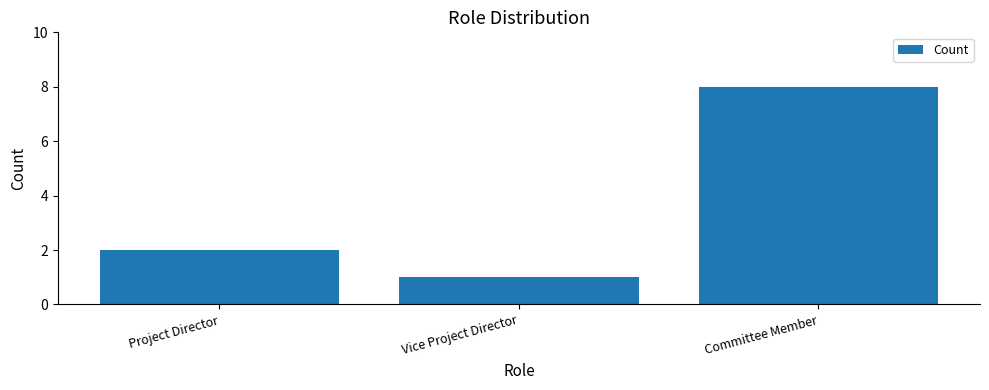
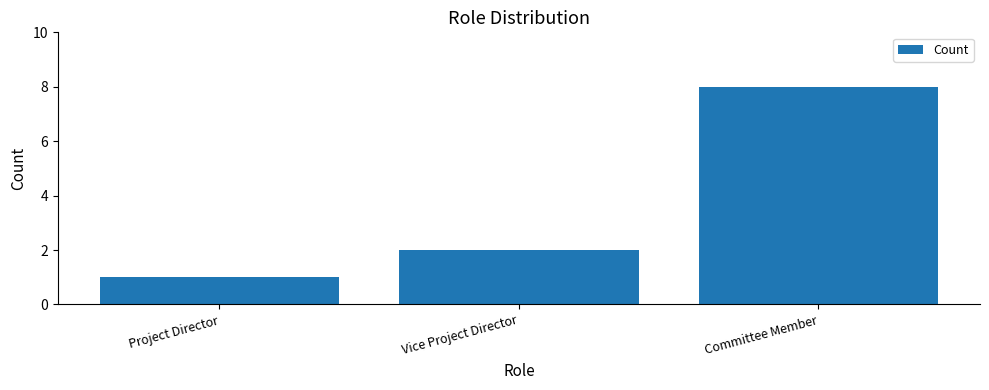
  {
-   "Project Director": 2,
-   "Vice Project Director": 1,
+   "Project Director": 1,
+   "Vice Project Director": 2,
    "Committee Member": 8
  }
